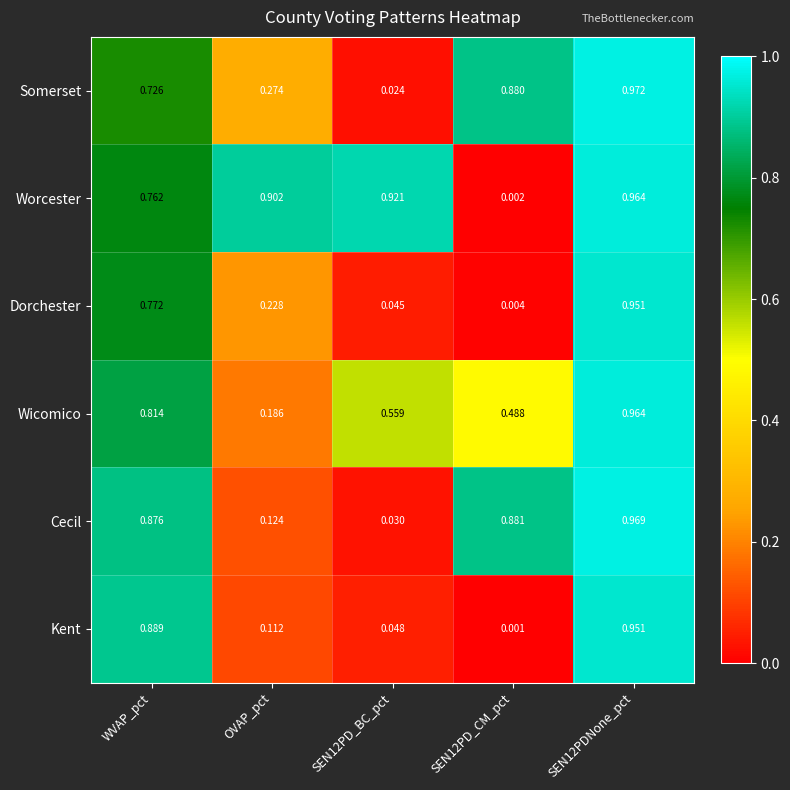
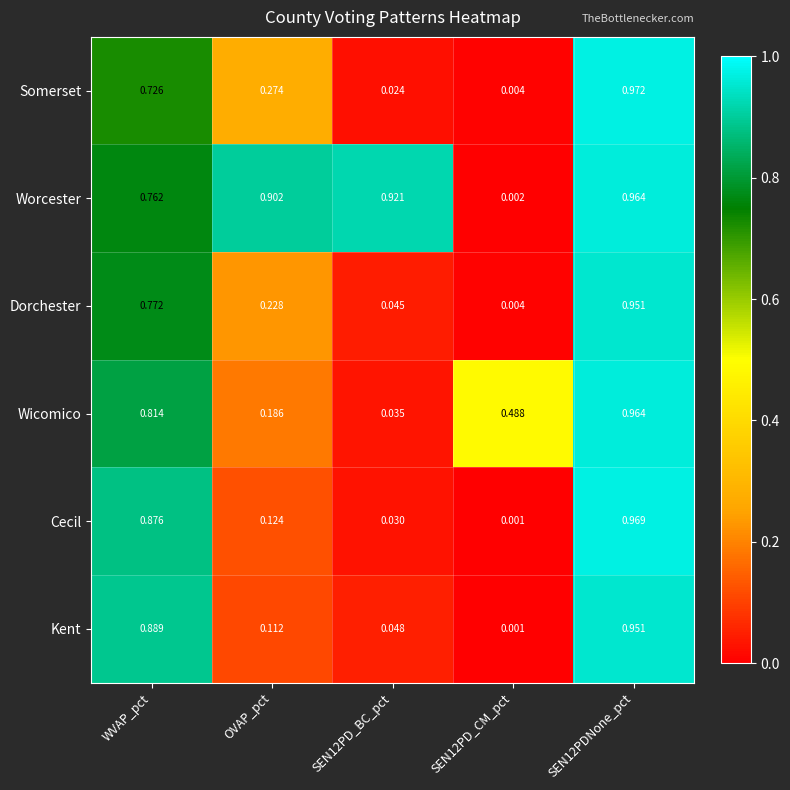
  {
    "Somerset": {
      "WVAP_pct": 0.726,
      "OVAP_pct": 0.274,
      "SEN12PD_BC_pct": 0.024,
-     "SEN12PD_CM_pct": 0.880,
+     "SEN12PD_CM_pct": 0.004,
      "SEN12PDNone_pct": 0.972
    },
    "Worcester": {
      "WVAP_pct": 0.762,
      "OVAP_pct": 0.902,
      "SEN12PD_BC_pct": 0.921,
      "SEN12PD_CM_pct": 0.002,
      "SEN12PDNone_pct": 0.964
    },
    "Dorchester": {
      "WVAP_pct": 0.772,
      "OVAP_pct": 0.228,
      "SEN12PD_BC_pct": 0.045,
      "SEN12PD_CM_pct": 0.004,
      "SEN12PDNone_pct": 0.951
    },
    "Wicomico": {
      "WVAP_pct": 0.814,
      "OVAP_pct": 0.186,
-     "SEN12PD_BC_pct": 0.559,
+     "SEN12PD_BC_pct": 0.035,
      "SEN12PD_CM_pct": 0.488,
      "SEN12PDNone_pct": 0.964
    },
    "Cecil": {
      "WVAP_pct": 0.876,
      "OVAP_pct": 0.124,
      "SEN12PD_BC_pct": 0.030,
-     "SEN12PD_CM_pct": 0.881,
+     "SEN12PD_CM_pct": 0.001,
      "SEN12PDNone_pct": 0.969
    },
    "Kent": {
      "WVAP_pct": 0.889,
      "OVAP_pct": 0.112,
      "SEN12PD_BC_pct": 0.048,
      "SEN12PD_CM_pct": 0.001,
      "SEN12PDNone_pct": 0.951
    }
  }
